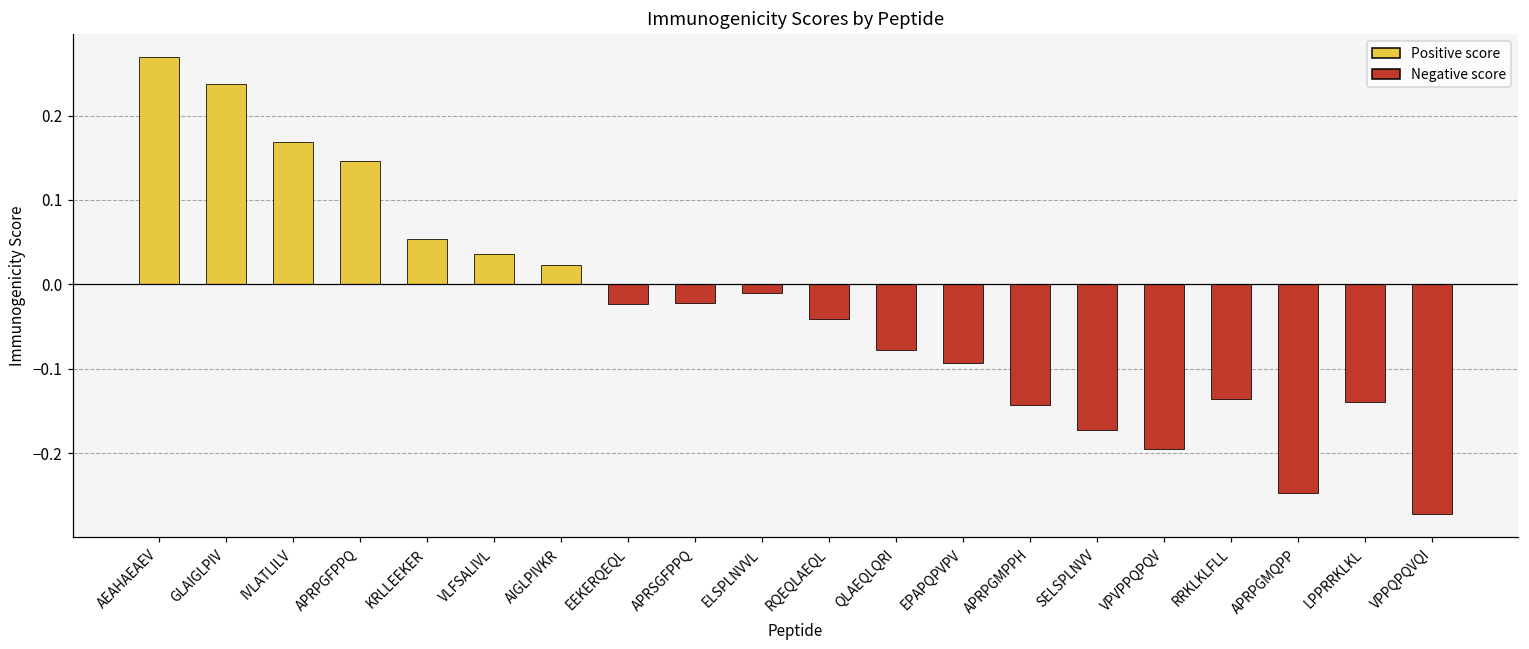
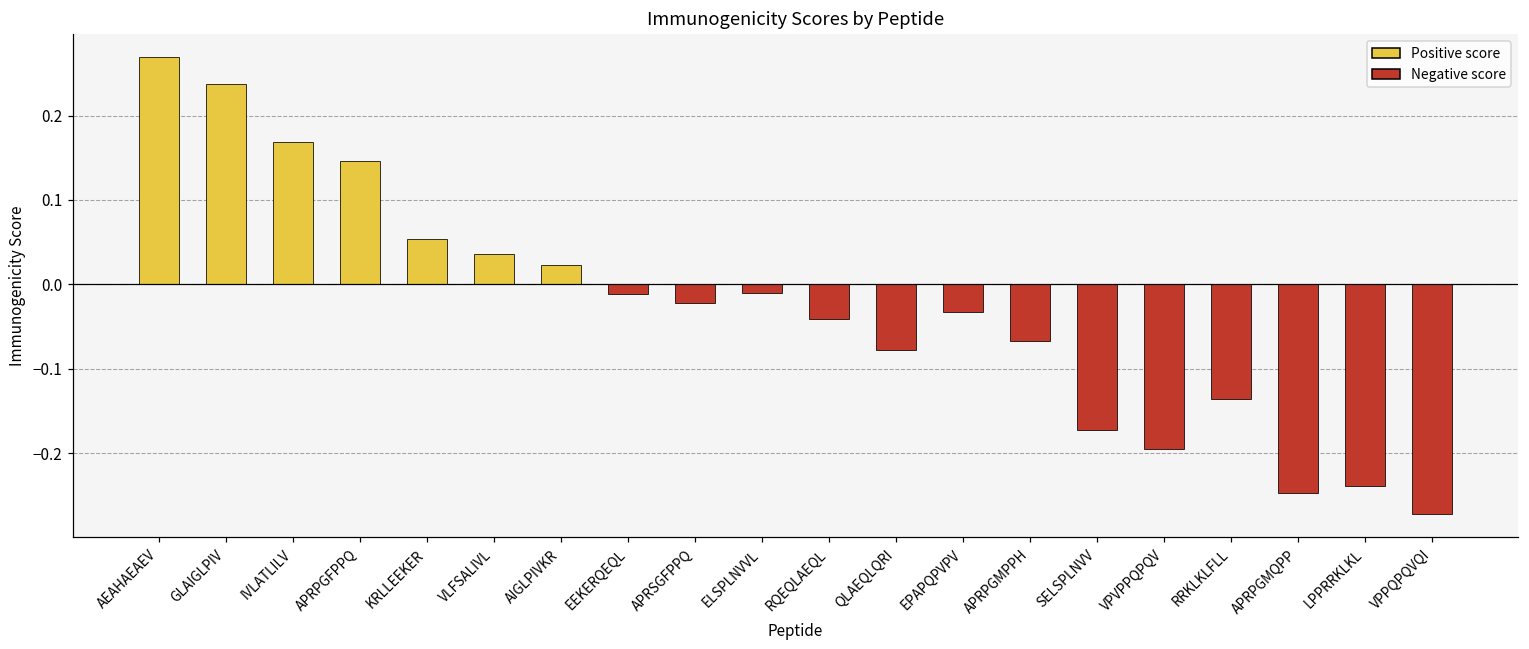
  {
    "AEAHAEAEV": 0.27,
    "GLAIGLPIV": 0.24,
    "IVLATLILV": 0.17,
    "APRPGFPPQ": 0.15,
    "KRLLEEKER": 0.05,
    "VLFSALIVL": 0.04,
    "AIGLPIVKR": 0.02,
-   "EEKERQEQL": -0.02,
+   "EEKERQEQL": -0.01,
    "APRSGFPPQ": -0.02,
    "ELSPLNVVL": -0.01,
    "RQEQLAEQL": -0.04,
    "QLAEQLQRI": -0.08,
-   "EPAPQPVPV": -0.09,
-   "APRPGMPPH": -0.14,
+   "EPAPQPVPV": -0.03,
+   "APRPGMPPH": -0.07,
    "SELSPLNVV": -0.17,
    "VPVPPQPQV": -0.19,
    "RRKLKLFLL": -0.14,
    "APRPGMQPP": -0.25,
-   "LPPRRKLKL": -0.14,
+   "LPPRRKLKL": -0.24,
    "VPPQPQVQI": -0.27
  }
